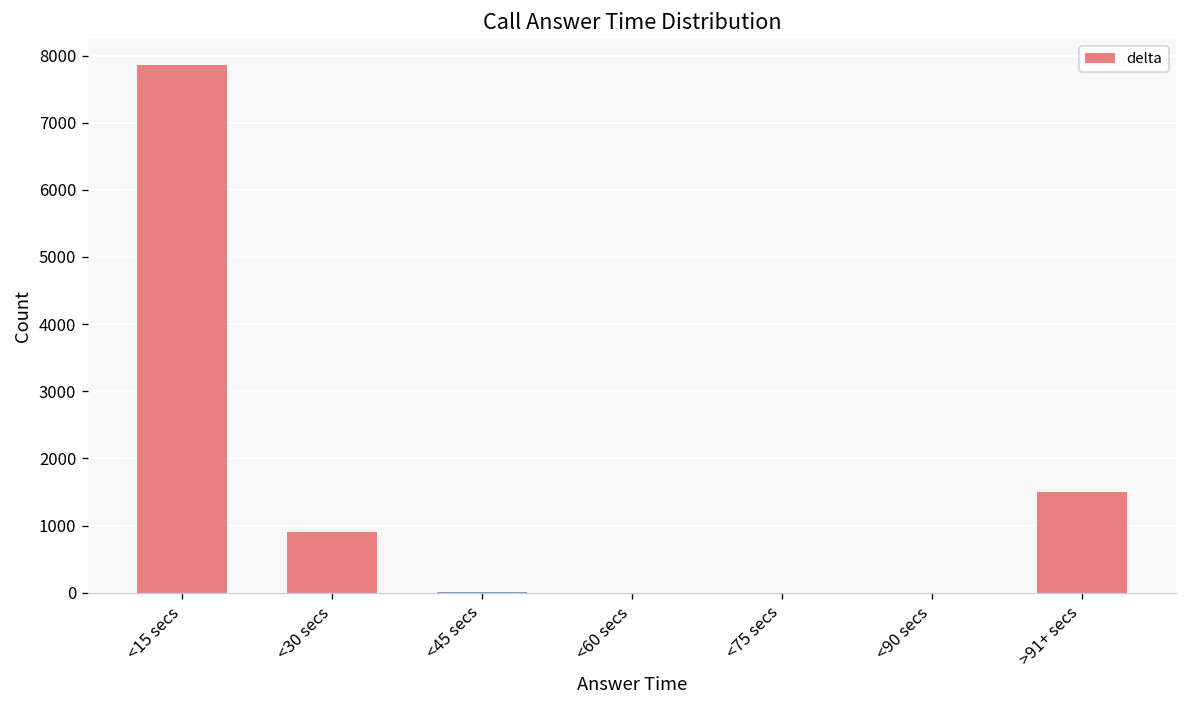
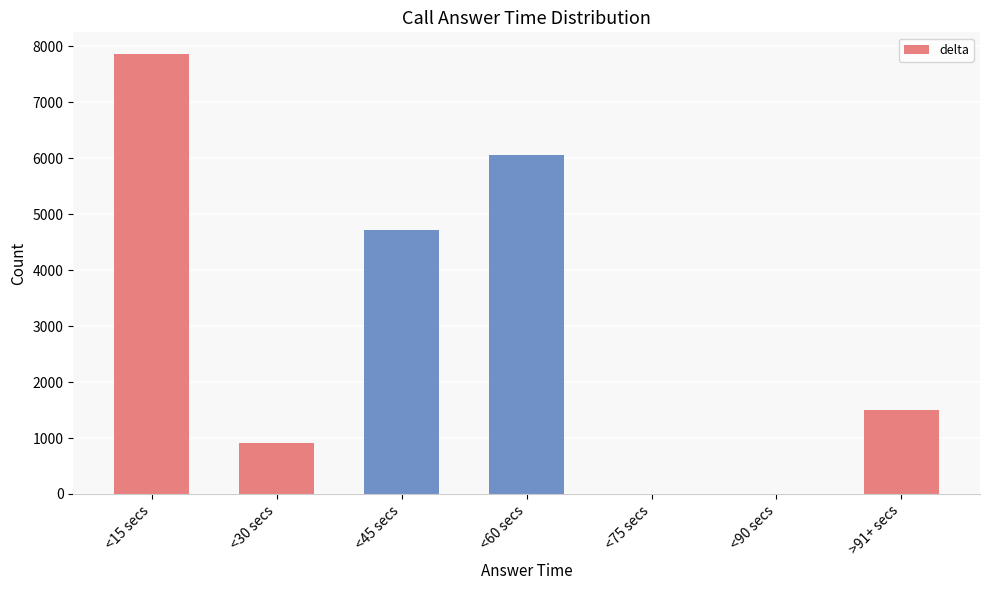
  {
    "<15 secs": 7900,
    "<30 secs": 900,
-   "<45 secs": 0,
-   "<60 secs": 0,
+   "<45 secs": 4700,
+   "<60 secs": 6100,
    "<90 secs": 0,
    ">91+ secs": 1500
  }
